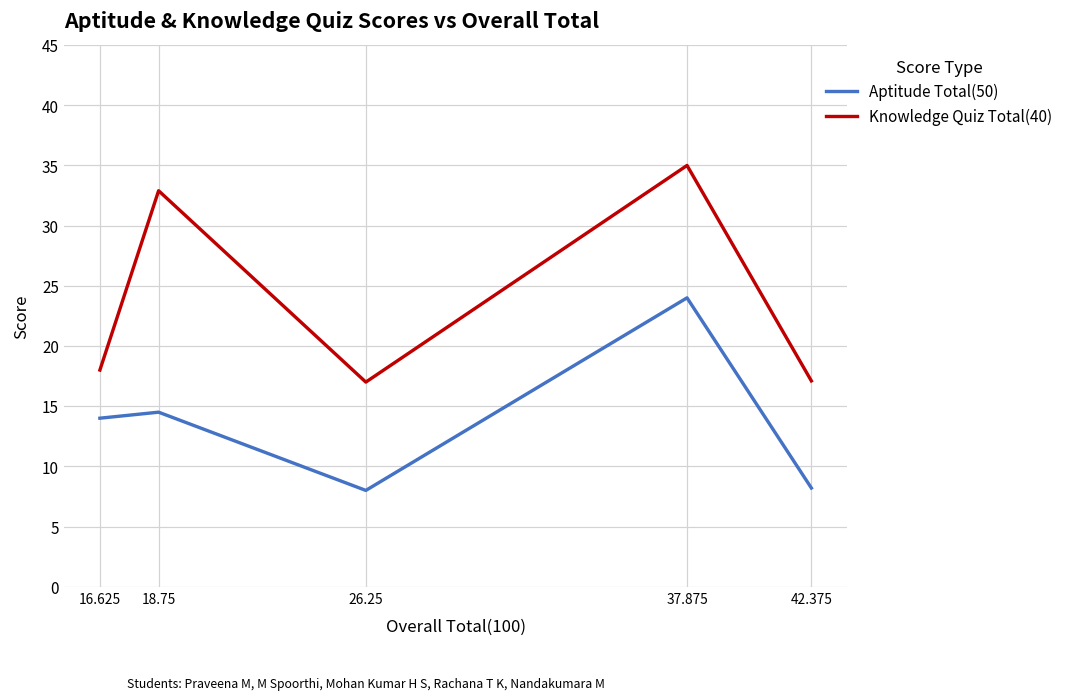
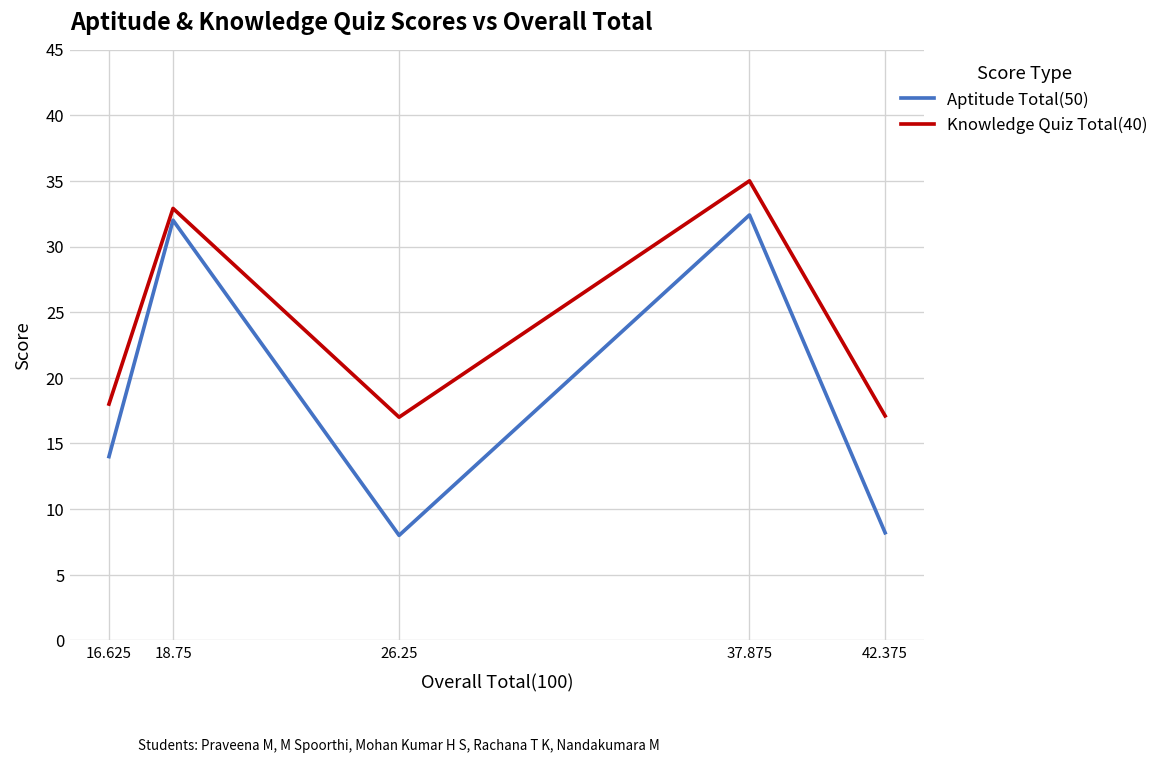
  {
    "Aptitude Total(50)": {
      "16.625": 14.0,
-     "18.75": 14.5,
+     "18.75": 32.0,
      "26.25": 8.0,
-     "37.875": 24.0,
+     "37.875": 32.4,
      "42.375": 8.2
    },
    "Knowledge Quiz Total(40)": {
      "16.625": 18.0,
      "18.75": 32.9,
      "26.25": 17.0,
      "37.875": 35.0,
      "42.375": 17.1
    }
  }
